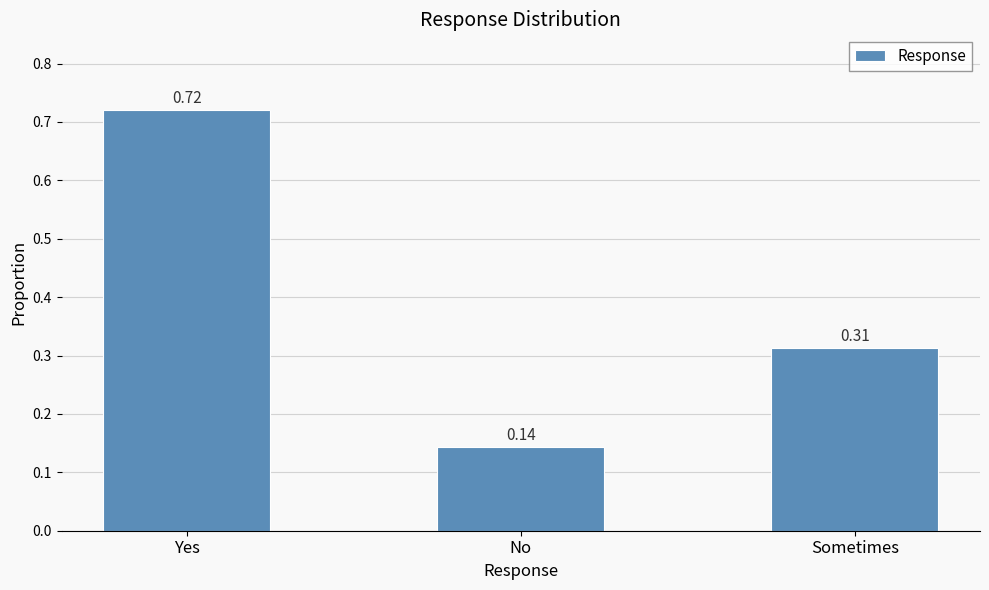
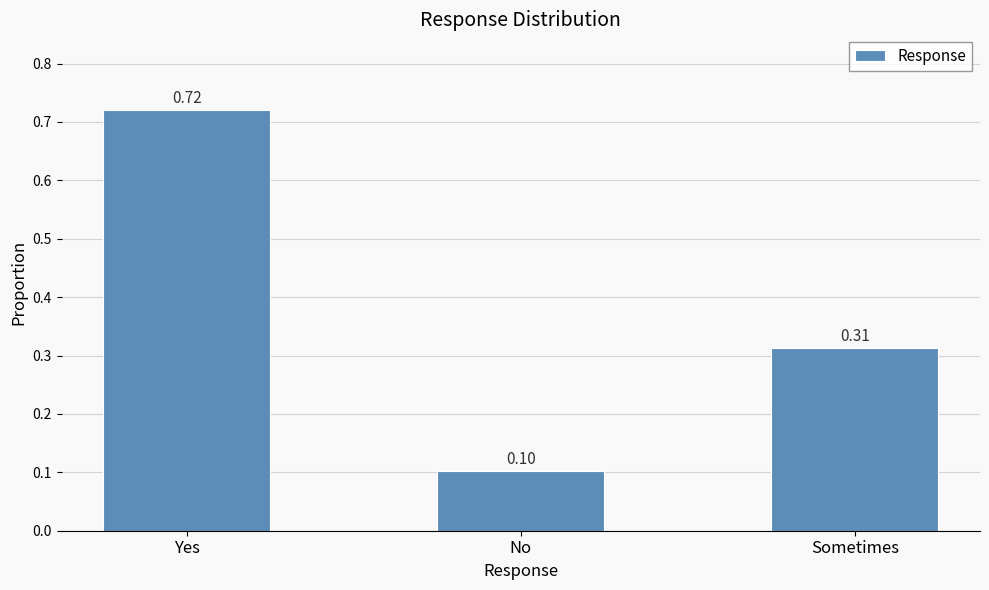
  {
    "Yes": 0.72,
-   "No": 0.14,
+   "No": 0.10,
    "Sometimes": 0.31
  }
